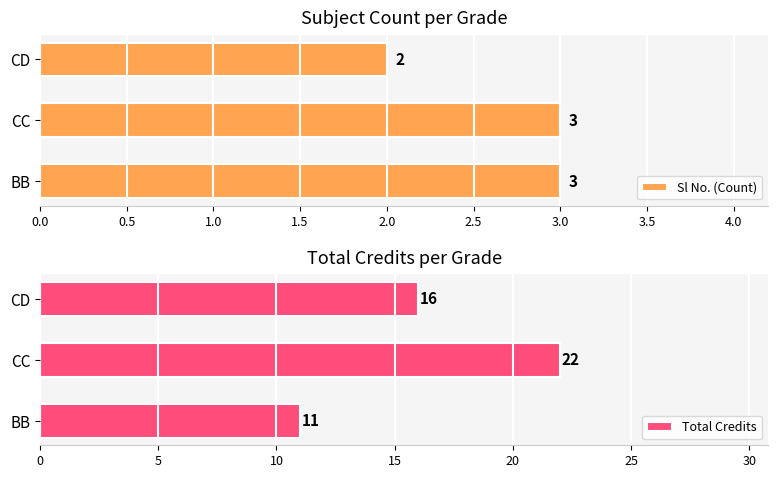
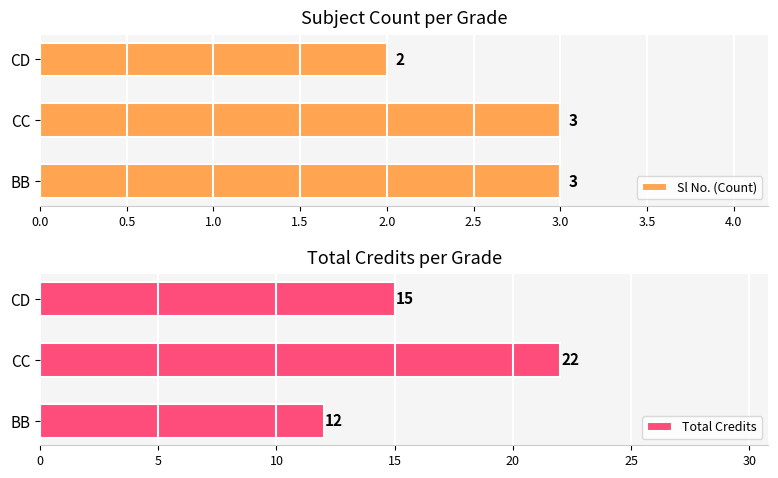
  {
    "Subject Count per Grade": {
      "CD": 2,
      "CC": 3,
      "BB": 3
    },
    "Total Credits per Grade": {
-     "CD": 16,
+     "CD": 15,
      "CC": 22,
-     "BB": 11
+     "BB": 12
    }
  }
